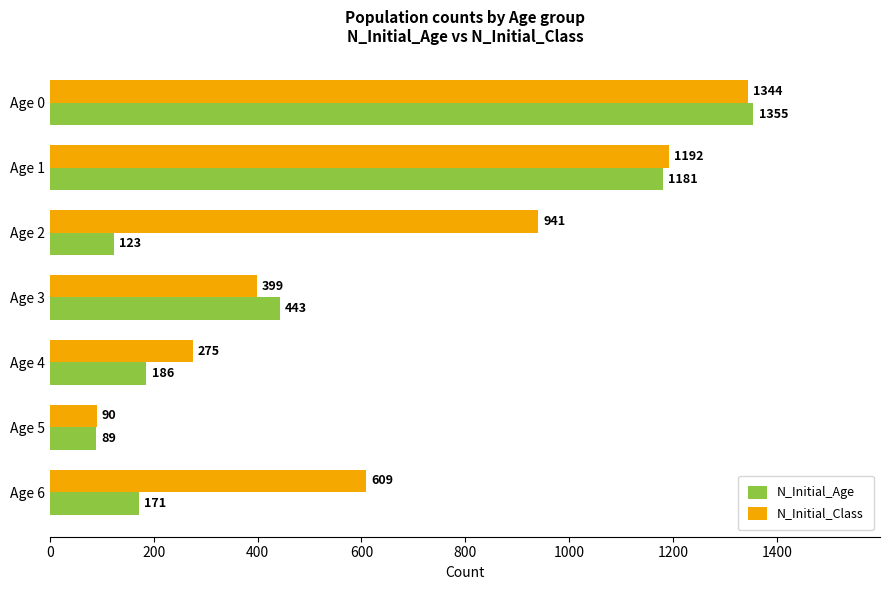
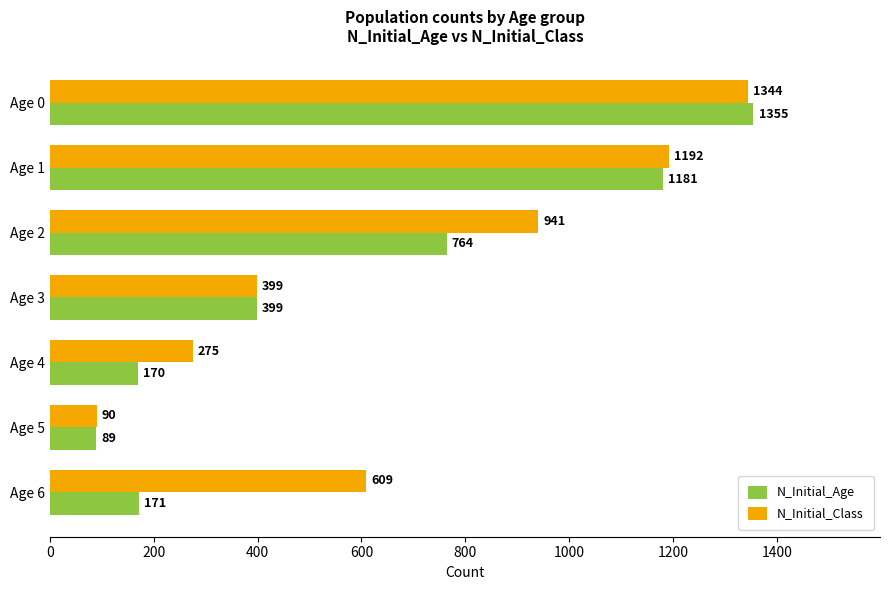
  {
    "N_Initial_Age": {
      "Age 0": 1355,
      "Age 1": 1181,
-     "Age 2": 123,
-     "Age 3": 443,
-     "Age 4": 186,
+     "Age 2": 764,
+     "Age 3": 399,
+     "Age 4": 170,
      "Age 5": 89,
      "Age 6": 171
    },
    "N_Initial_Class": {
      "Age 0": 1344,
      "Age 1": 1192,
      "Age 2": 941,
      "Age 3": 399,
      "Age 4": 275,
      "Age 5": 90,
      "Age 6": 609
    }
  }
